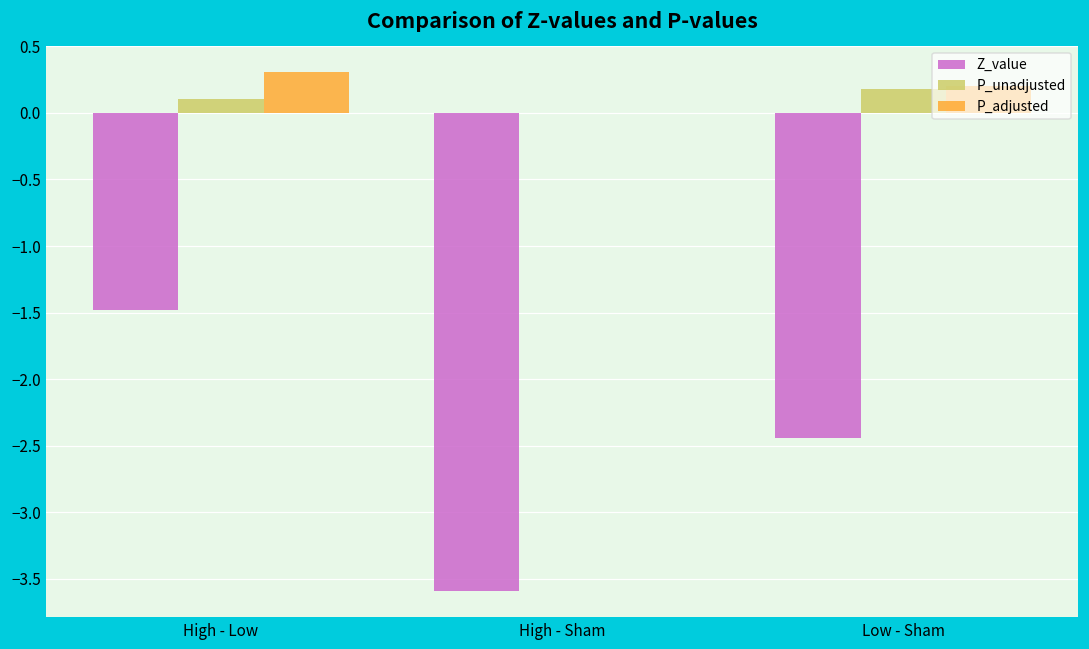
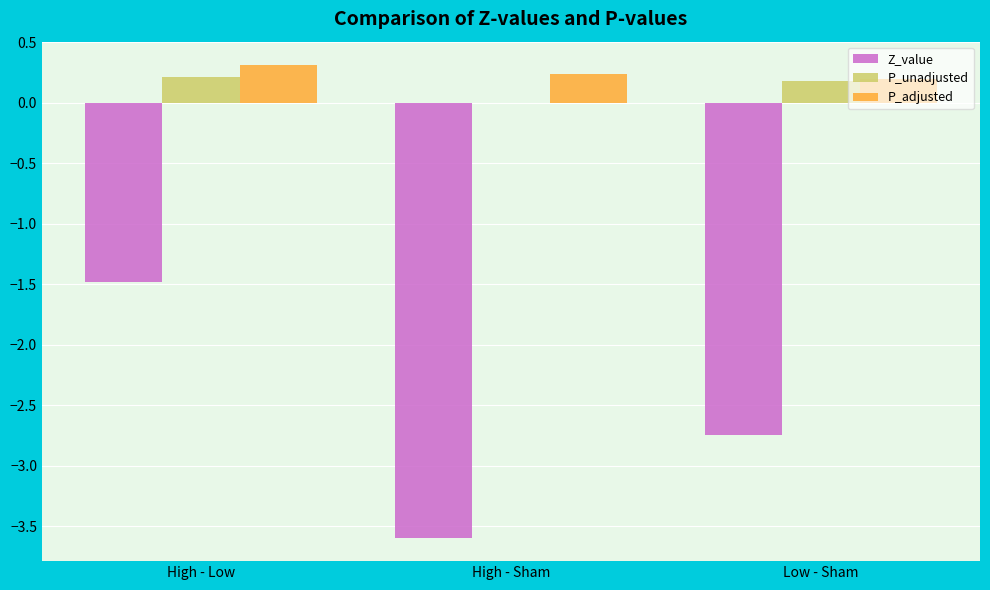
  {
    "Z_value": {
      "High - Low": -1.48,
      "High - Sham": -3.59,
-     "Low - Sham": -2.44
+     "Low - Sham": -2.74
    },
    "P_unadjusted": {
-     "High - Low": 0.10,
+     "High - Low": 0.21,
      "Low - Sham": 0.18
    },
    "P_adjusted": {
      "High - Low": 0.31,
-     "High - Sham": 0.00
+     "High - Sham": 0.24
    }
  }
